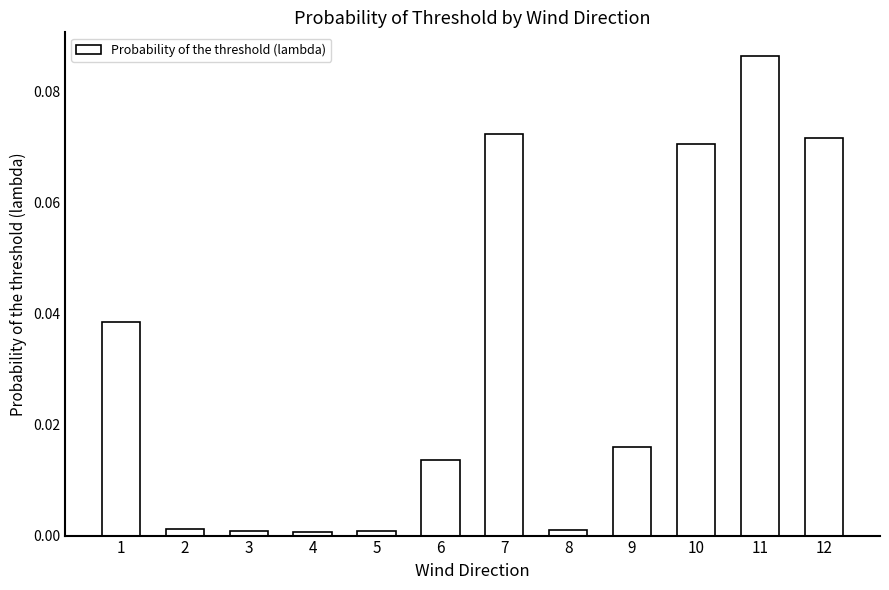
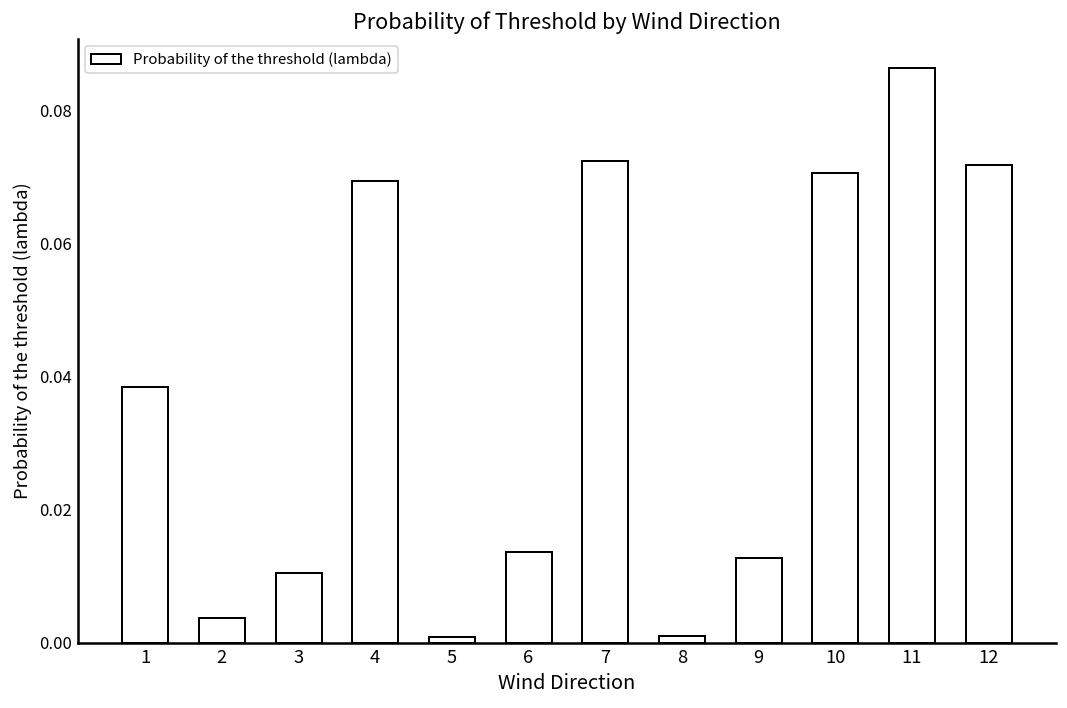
  {
    "1": 0.038,
-   "2": 0.001,
-   "3": 0.001,
-   "4": 0.001,
+   "2": 0.004,
+   "3": 0.011,
+   "4": 0.069,
    "5": 0.001,
    "6": 0.014,
    "7": 0.072,
    "8": 0.001,
-   "9": 0.016,
+   "9": 0.013,
    "10": 0.071,
    "11": 0.086,
    "12": 0.072
  }
